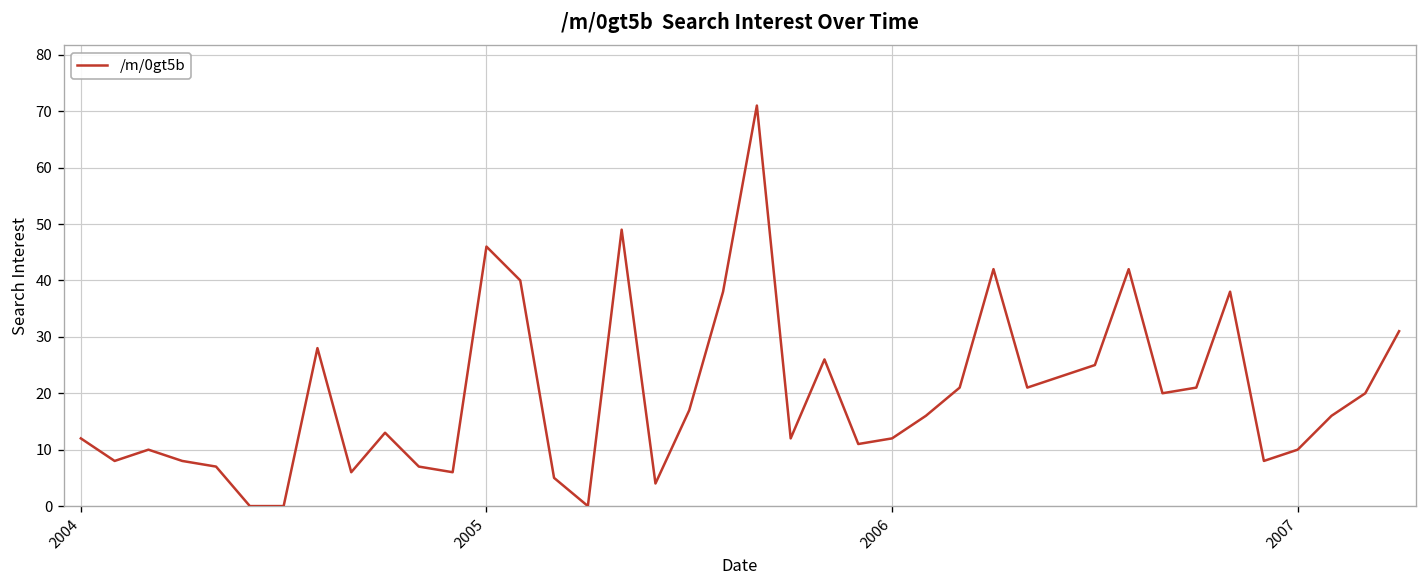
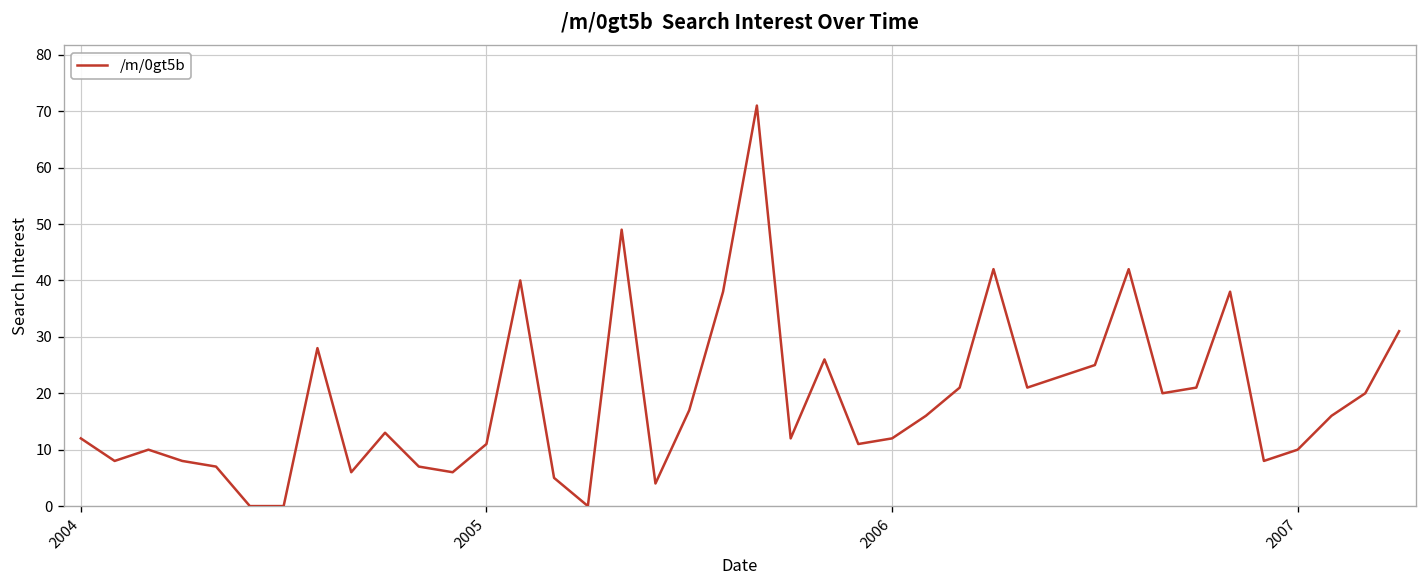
  {
    "2004": 12,
-   "2005": 46,
+   "2005": 11,
    "2006": 12,
    "2007": 10
  }
